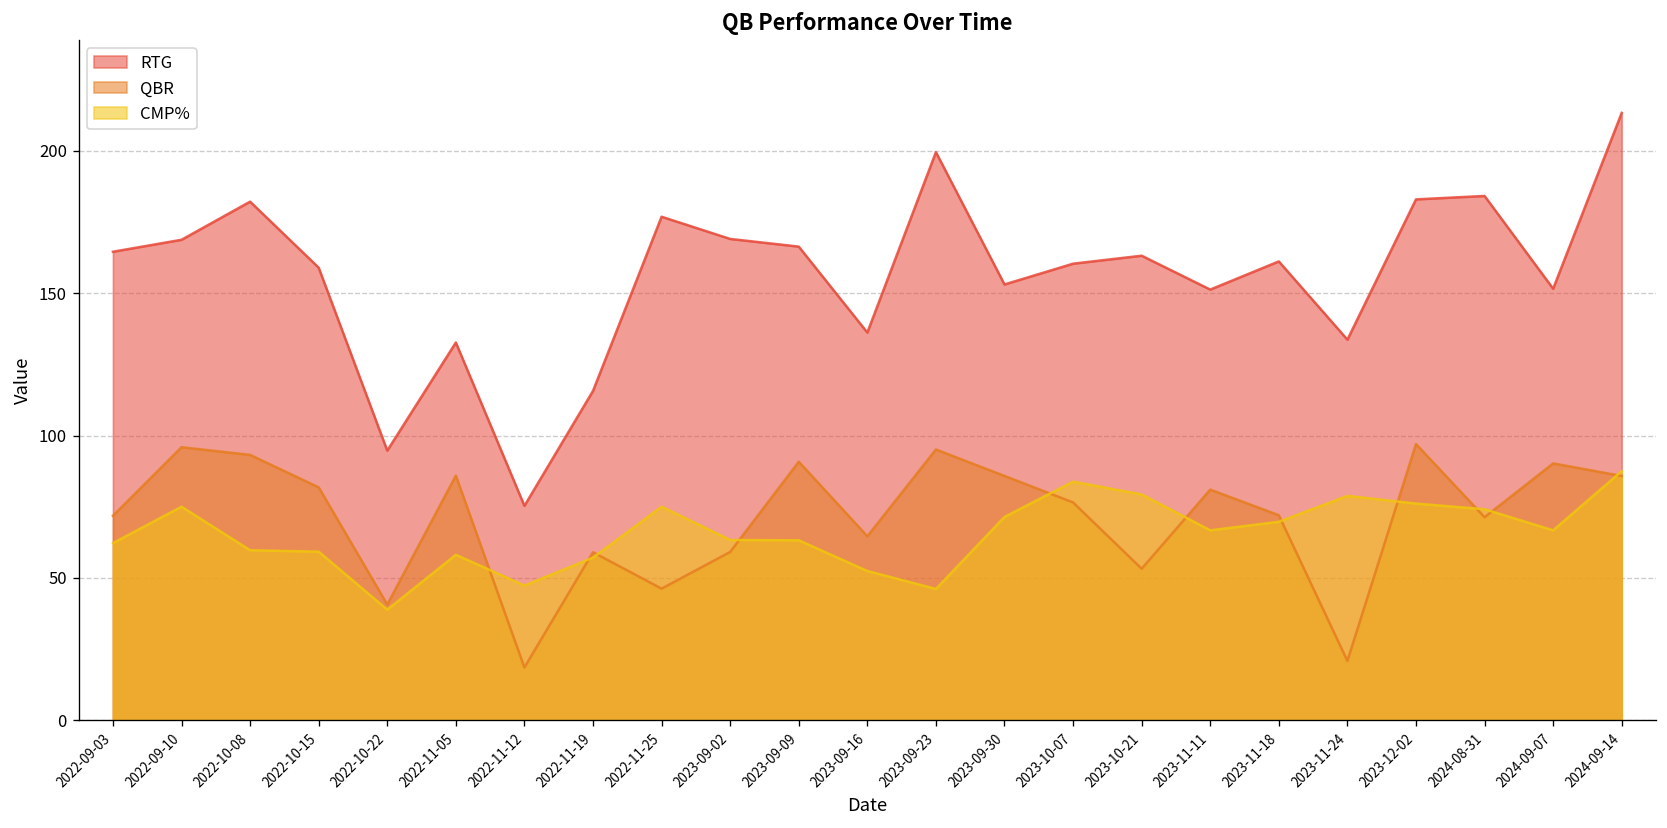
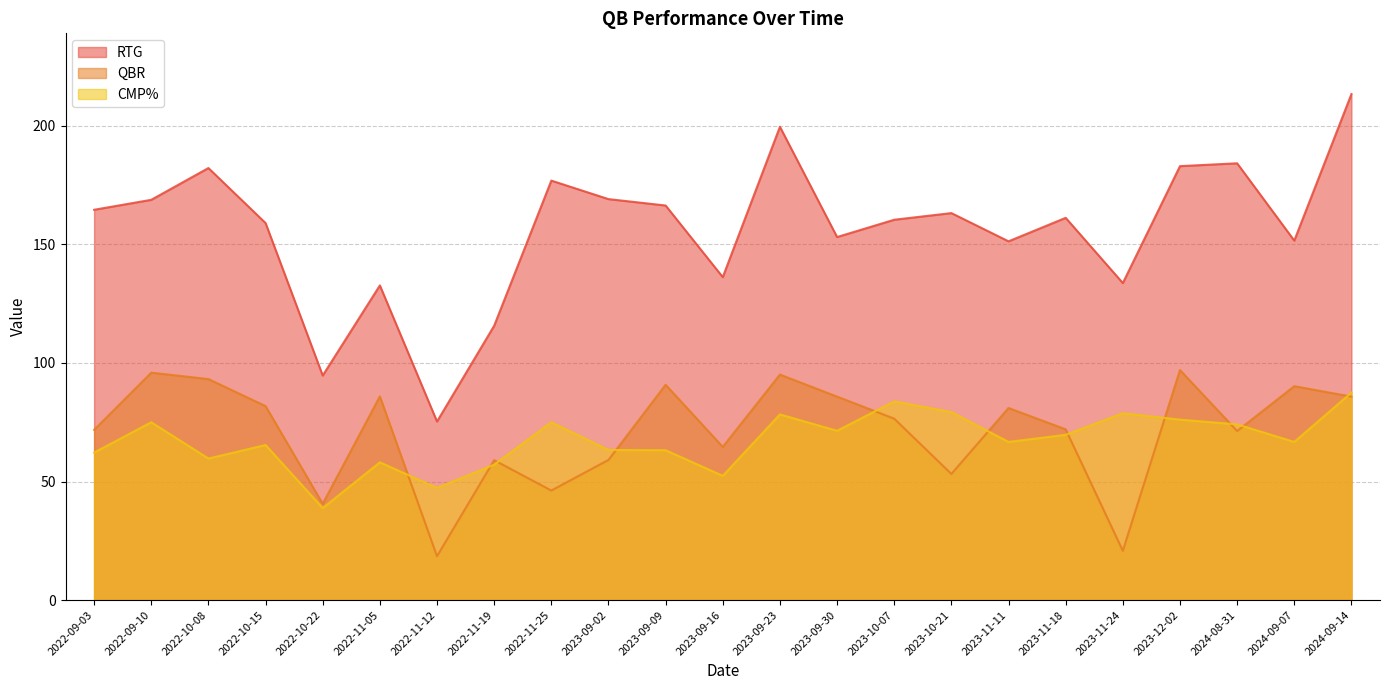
  {
    "CMP%": {
      "2022-09-03": 62,
      "2022-09-10": 75,
      "2022-10-08": 60,
-     "2022-10-15": 59,
+     "2022-10-15": 65,
      "2022-10-22": 39,
      "2022-11-05": 58,
      "2022-11-12": 47,
      "2022-11-19": 57,
      "2022-11-25": 75,
      "2023-09-02": 63,
      "2023-09-09": 63,
      "2023-09-16": 52,
-     "2023-09-23": 46,
+     "2023-09-23": 78,
      "2023-09-30": 71,
      "2023-10-07": 84,
      "2023-10-21": 79,
      "2023-11-11": 67,
      "2023-11-18": 70,
      "2023-11-24": 79,
      "2023-12-02": 76,
      "2024-08-31": 74,
      "2024-09-07": 67,
      "2024-09-14": 88
    }
  }
